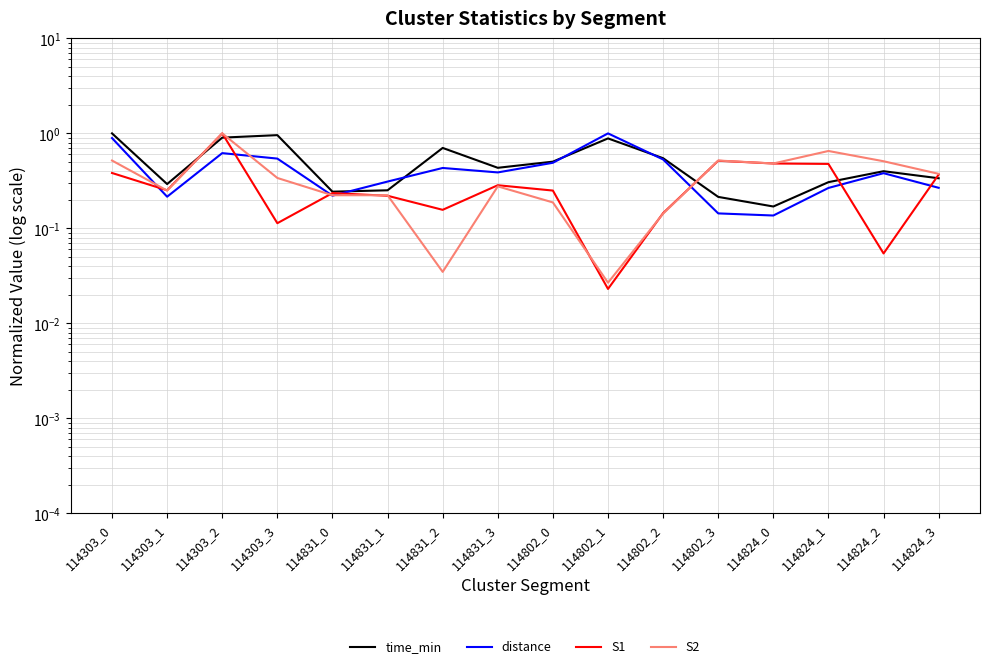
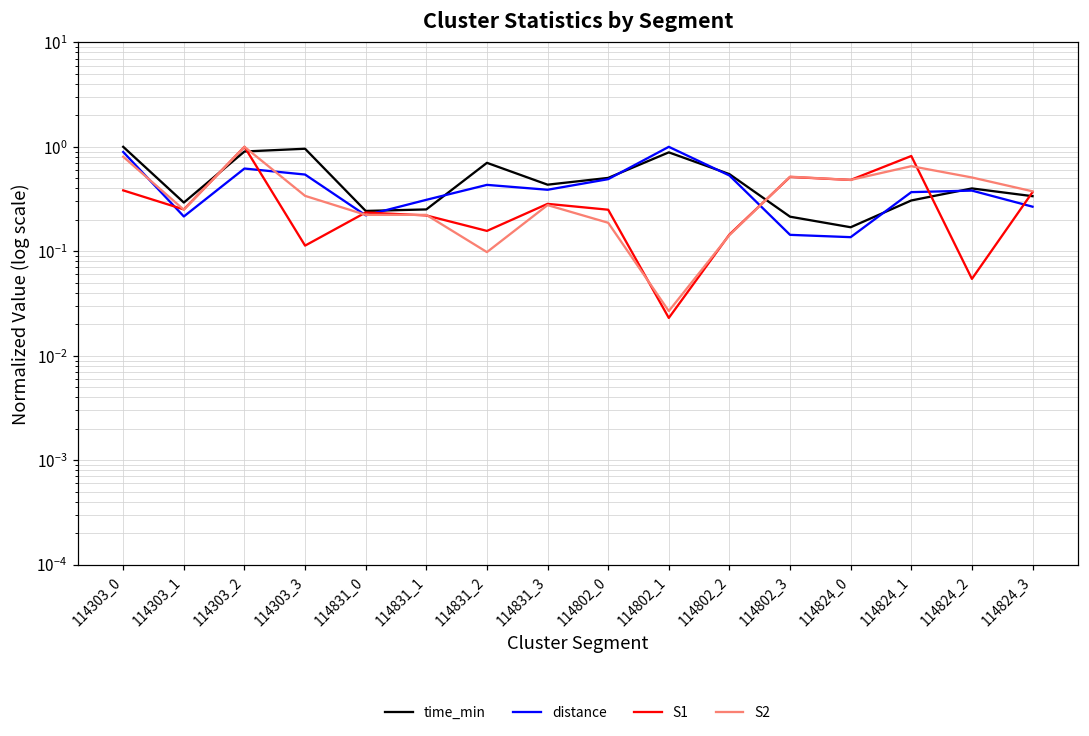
  {
    "time_min": {
      "114303_0": 1.0,
      "114303_1": 0.29,
      "114303_2": 0.9,
      "114303_3": 1.0,
      "114831_1": 0.25,
      "114831_2": 0.7,
      "114831_3": 0.4,
      "114802_1": 0.9,
      "114802_3": 0.21,
      "114824_0": 0.17,
      "114824_1": 0.31,
      "114824_3": 0.34
    },
    "distance": {
      "114303_0": 0.9,
      "114303_1": 0.22,
      "114303_2": 0.6,
      "114303_3": 0.5,
      "114831_1": 0.31,
      "114831_2": 0.4,
      "114831_3": 0.39,
      "114802_1": 1.0,
      "114802_3": 0.14,
      "114824_0": 0.14,
-     "114824_1": 0.27,
+     "114824_1": 0.37,
      "114824_3": 0.27
    },
    "S1": {
      "114303_0": 0.4,
      "114303_3": 0.11,
      "114831_2": 0.16,
      "114802_0": 0.25,
      "114802_1": 0.023,
-     "114824_1": 0.5,
+     "114824_1": 0.8,
      "114824_2": 0.05
    },
    "S2": {
-     "114303_0": 0.5,
+     "114303_0": 0.8,
      "114303_3": 0.34,
-     "114831_2": 0.035,
+     "114831_2": 0.10,
      "114802_0": 0.19,
      "114802_1": 0.027,
      "114824_1": 0.7,
      "114824_2": 0.5
    }
  }
